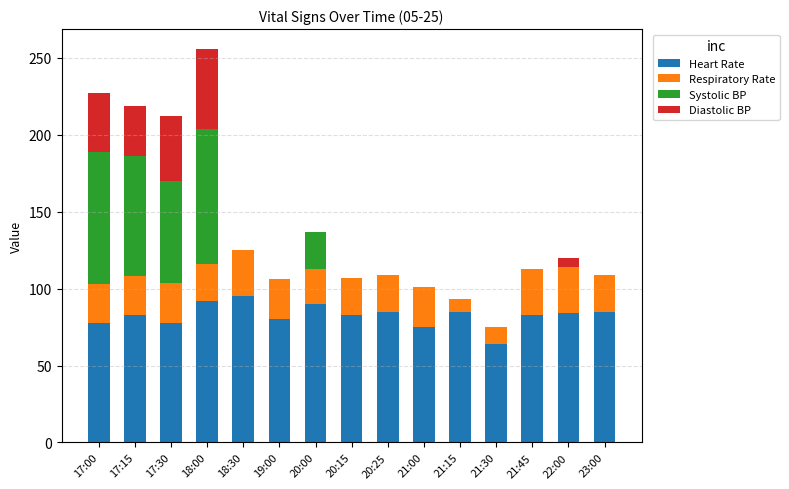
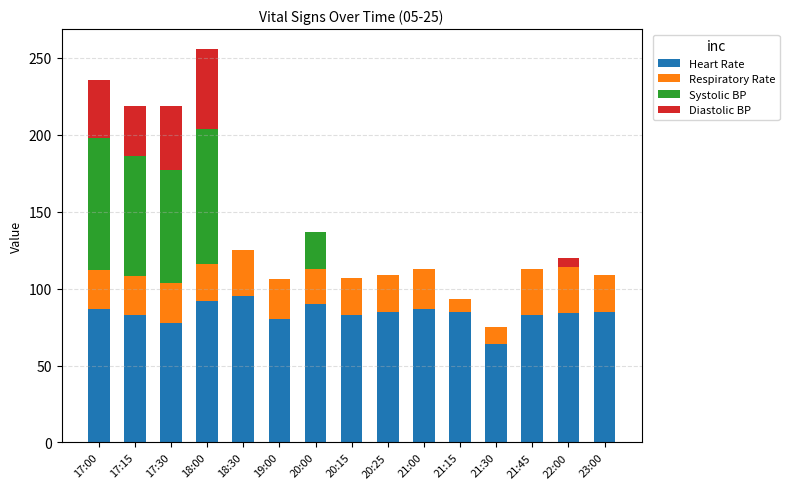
  {
    "Heart Rate": {
-     "17:00": 78,
+     "17:00": 87,
      "17:15": 83,
      "17:30": 78,
      "18:00": 92,
      "18:30": 95,
      "19:00": 80,
      "20:00": 90,
      "20:15": 83,
      "20:25": 85,
-     "21:00": 75,
+     "21:00": 87,
      "21:15": 85,
      "21:30": 64,
      "21:45": 83,
      "22:00": 84,
      "23:00": 85
    },
    "Respiratory Rate": {
      "17:00": 25,
      "17:15": 25,
      "17:30": 26,
      "18:00": 24,
      "18:30": 30,
      "19:00": 26,
      "20:00": 23,
      "20:15": 24,
      "20:25": 24,
      "21:00": 26,
      "21:15": 8,
      "21:30": 11,
      "21:45": 30,
      "22:00": 30,
      "23:00": 24
    },
    "Systolic BP": {
      "17:00": 86,
      "17:15": 78,
-     "17:30": 66,
+     "17:30": 73,
      "18:00": 88,
      "18:30": 0,
      "19:00": 0,
      "20:00": 24,
      "20:15": 0,
      "20:25": 0,
      "21:00": 0,
      "21:15": 0,
      "21:30": 0,
      "21:45": 0,
      "22:00": 0,
      "23:00": 0
    },
    "Diastolic BP": {
      "17:00": 38,
      "17:15": 33,
      "17:30": 42,
      "18:00": 52,
      "18:30": 0,
      "19:00": 0,
      "20:00": 0,
      "20:15": 0,
      "20:25": 0,
      "21:00": 0,
      "21:15": 0,
      "21:30": 0,
      "21:45": 0,
      "22:00": 6,
      "23:00": 0
    }
  }
